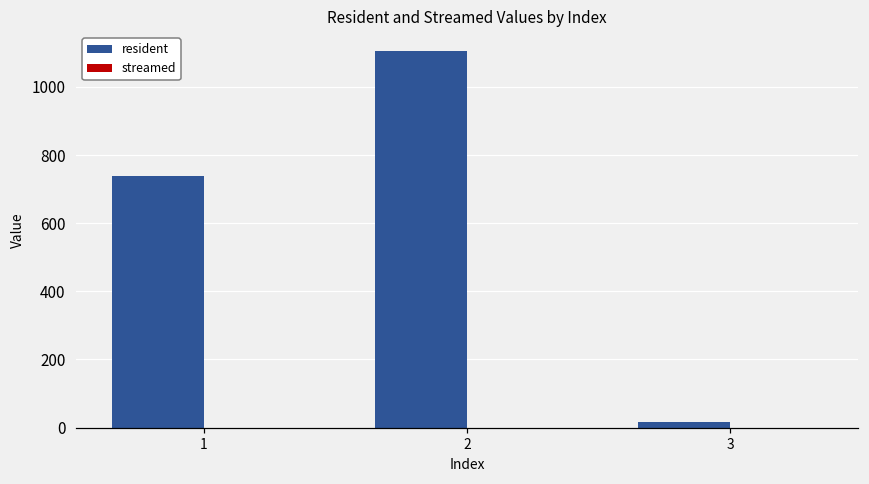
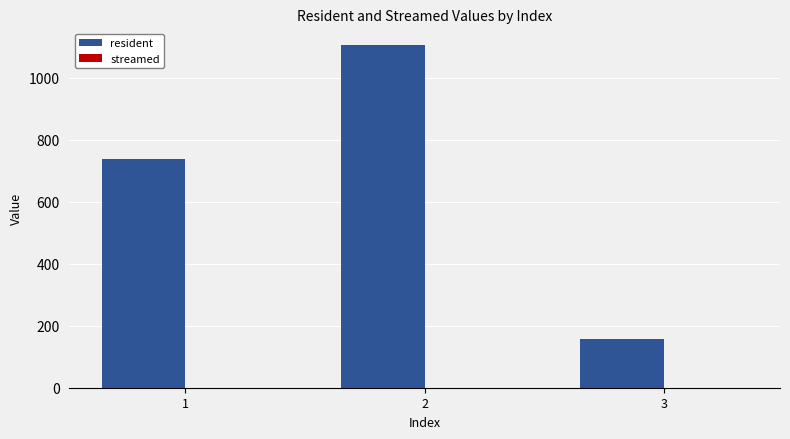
  {
    "resident": {
      "1": 740,
      "2": 1110,
-     "3": 20
+     "3": 160
    },
    "streamed": {
      "1": 0,
      "2": 0,
      "3": 0
    }
  }
